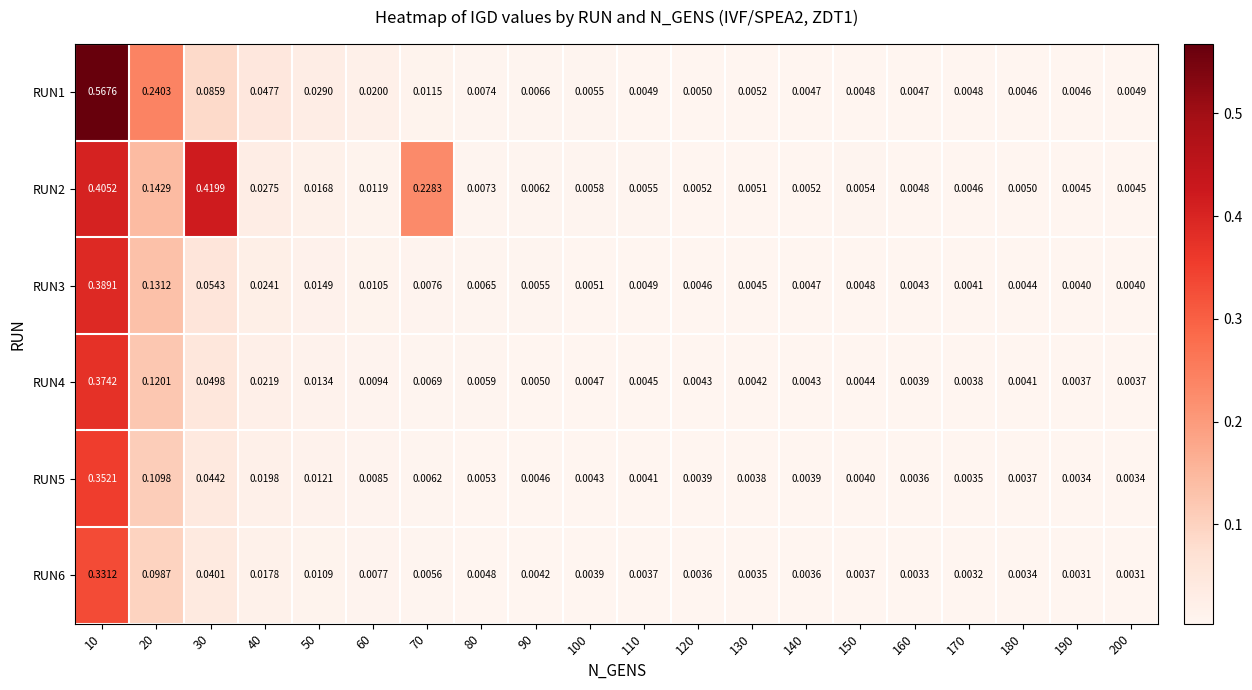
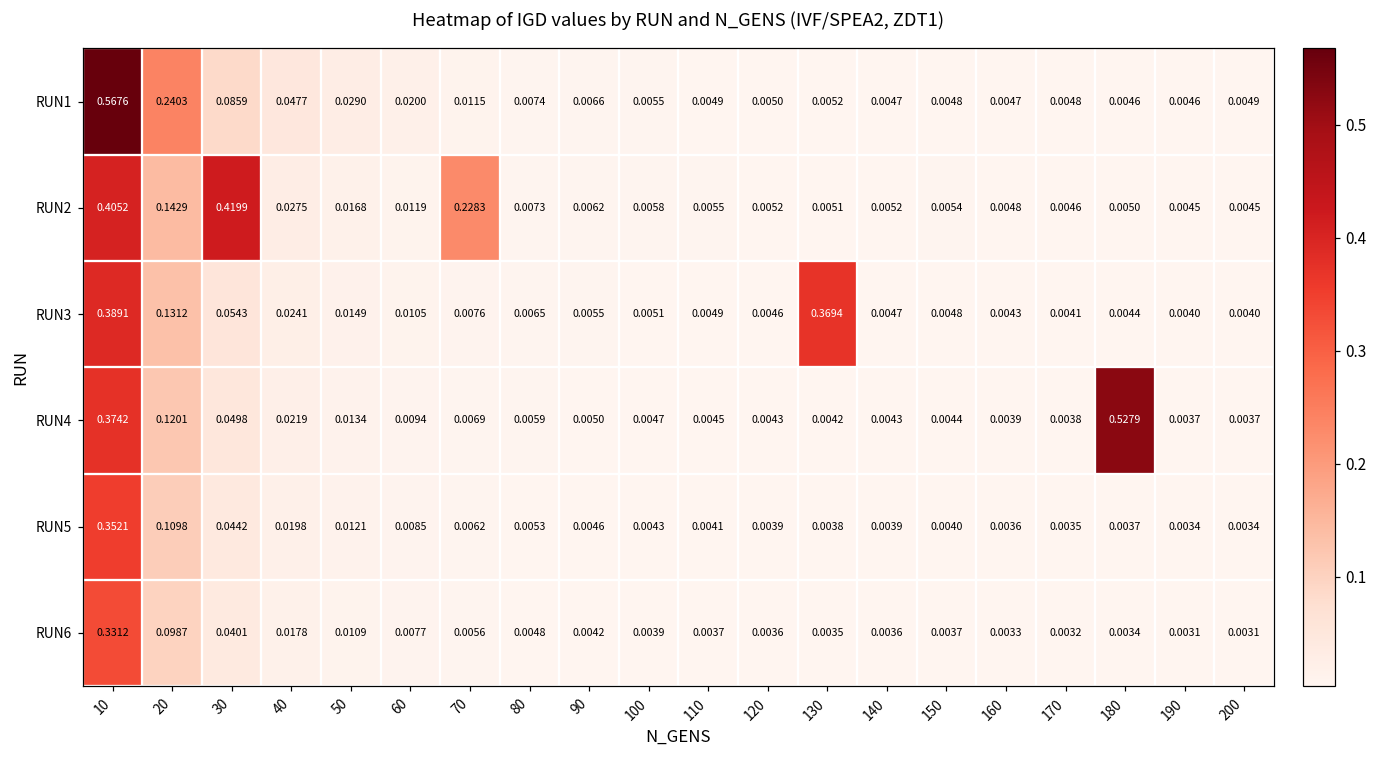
  {
    "RUN1": {
      "10": 0.5676,
      "20": 0.2403,
      "30": 0.0859,
      "40": 0.0477,
      "50": 0.0290,
      "60": 0.0200,
      "70": 0.0115,
      "80": 0.0074,
      "90": 0.0066,
      "100": 0.0055,
      "110": 0.0049,
      "120": 0.0050,
      "130": 0.0052,
      "140": 0.0047,
      "150": 0.0048,
      "160": 0.0047,
      "170": 0.0048,
      "180": 0.0046,
      "190": 0.0046,
      "200": 0.0049
    },
    "RUN2": {
      "10": 0.4052,
      "20": 0.1429,
      "30": 0.4199,
      "40": 0.0275,
      "50": 0.0168,
      "60": 0.0119,
      "70": 0.2283,
      "80": 0.0073,
      "90": 0.0062,
      "100": 0.0058,
      "110": 0.0055,
      "120": 0.0052,
      "130": 0.0051,
      "140": 0.0052,
      "150": 0.0054,
      "160": 0.0048,
      "170": 0.0046,
      "180": 0.0050,
      "190": 0.0045,
      "200": 0.0045
    },
    "RUN3": {
      "10": 0.3891,
      "20": 0.1312,
      "30": 0.0543,
      "40": 0.0241,
      "50": 0.0149,
      "60": 0.0105,
      "70": 0.0076,
      "80": 0.0065,
      "90": 0.0055,
      "100": 0.0051,
      "110": 0.0049,
      "120": 0.0046,
-     "130": 0.0045,
+     "130": 0.3694,
      "140": 0.0047,
      "150": 0.0048,
      "160": 0.0043,
      "170": 0.0041,
      "180": 0.0044,
      "190": 0.0040,
      "200": 0.0040
    },
    "RUN4": {
      "10": 0.3742,
      "20": 0.1201,
      "30": 0.0498,
      "40": 0.0219,
      "50": 0.0134,
      "60": 0.0094,
      "70": 0.0069,
      "80": 0.0059,
      "90": 0.0050,
      "100": 0.0047,
      "110": 0.0045,
      "120": 0.0043,
      "130": 0.0042,
      "140": 0.0043,
      "150": 0.0044,
      "160": 0.0039,
      "170": 0.0038,
-     "180": 0.0041,
+     "180": 0.5279,
      "190": 0.0037,
      "200": 0.0037
    },
    "RUN5": {
      "10": 0.3521,
      "20": 0.1098,
      "30": 0.0442,
      "40": 0.0198,
      "50": 0.0121,
      "60": 0.0085,
      "70": 0.0062,
      "80": 0.0053,
      "90": 0.0046,
      "100": 0.0043,
      "110": 0.0041,
      "120": 0.0039,
      "130": 0.0038,
      "140": 0.0039,
      "150": 0.0040,
      "160": 0.0036,
      "170": 0.0035,
      "180": 0.0037,
      "190": 0.0034,
      "200": 0.0034
    },
    "RUN6": {
      "10": 0.3312,
      "20": 0.0987,
      "30": 0.0401,
      "40": 0.0178,
      "50": 0.0109,
      "60": 0.0077,
      "70": 0.0056,
      "80": 0.0048,
      "90": 0.0042,
      "100": 0.0039,
      "110": 0.0037,
      "120": 0.0036,
      "130": 0.0035,
      "140": 0.0036,
      "150": 0.0037,
      "160": 0.0033,
      "170": 0.0032,
      "180": 0.0034,
      "190": 0.0031,
      "200": 0.0031
    }
  }
